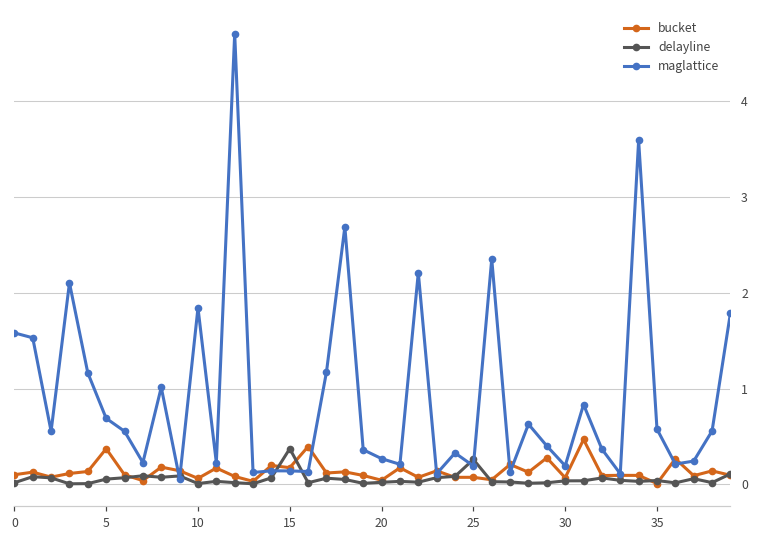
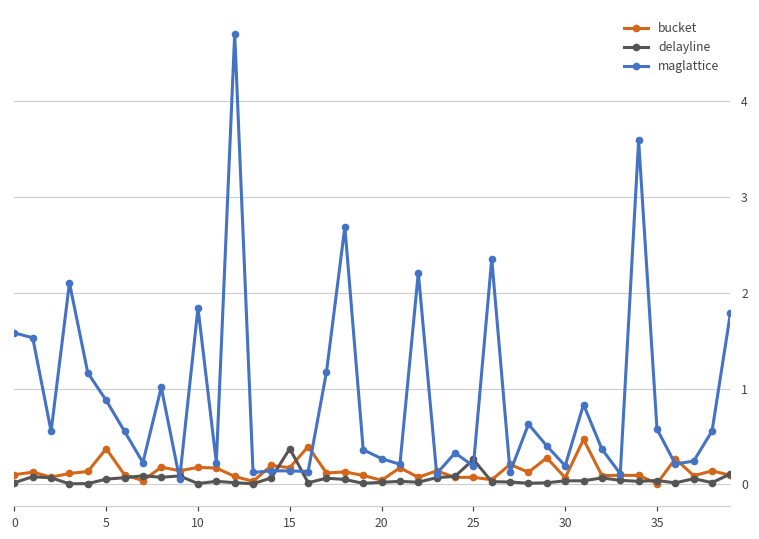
  {
    "bucket": {
      "0": 0.1,
      "5": 0.4,
-     "10": 0.1,
+     "10": 0.2,
      "15": 0.2,
      "25": 0.1,
      "30": 0.1,
      "35": 0.0
    },
    "delayline": {
      "0": 0.0,
      "5": 0.1,
      "10": 0.0,
      "15": 0.4,
      "25": 0.3,
      "30": 0.0,
      "35": 0.0
    },
    "maglattice": {
      "0": 1.6,
-     "5": 0.7,
+     "5": 0.9,
      "10": 1.8,
      "15": 0.1,
      "20": 0.3,
      "25": 0.2,
      "30": 0.2,
      "35": 0.6
    }
  }
